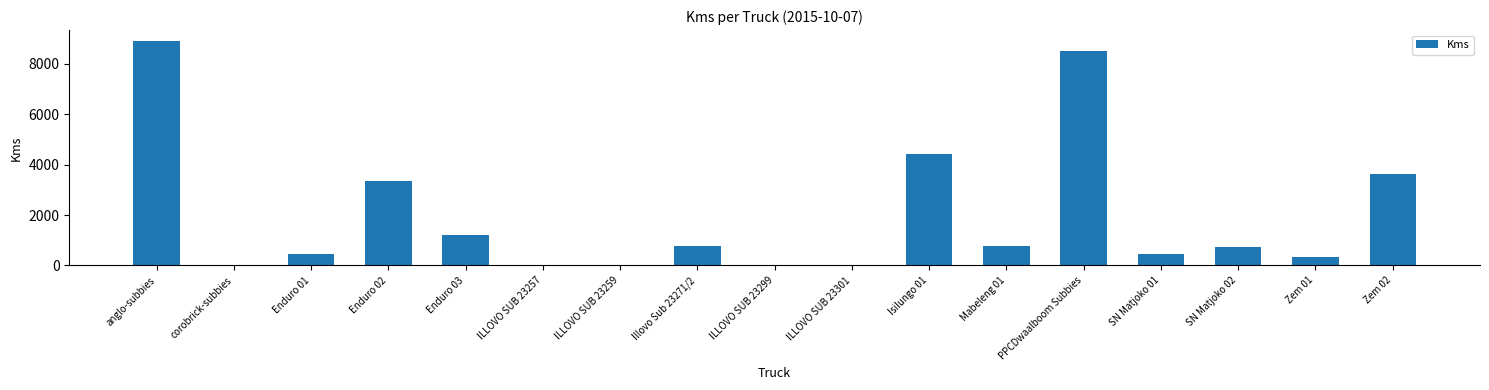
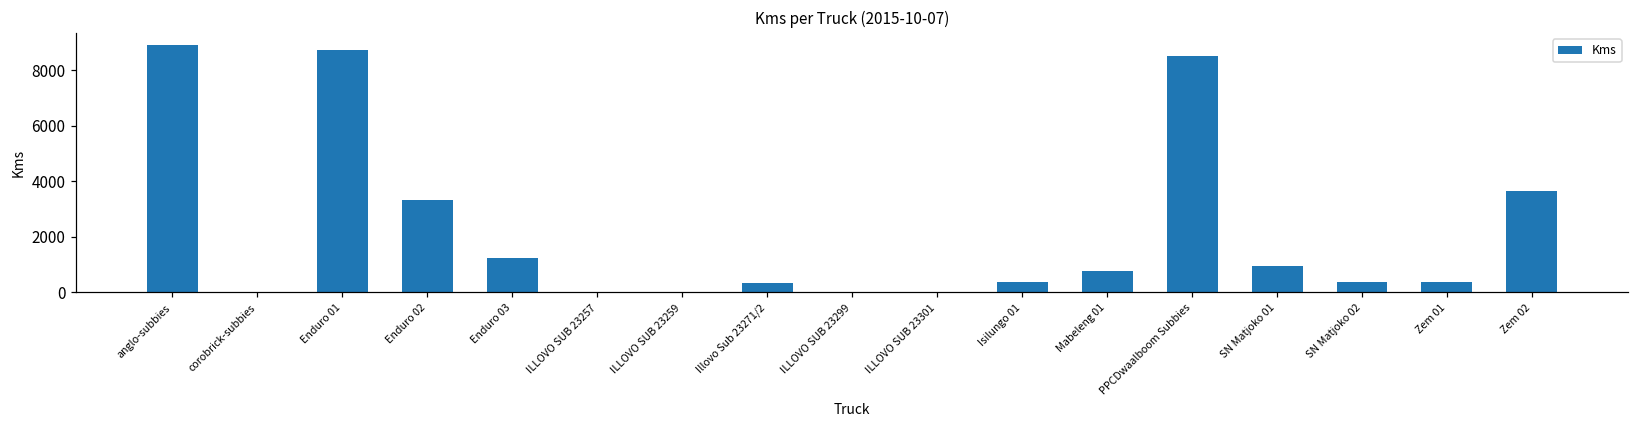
  {
    "anglo-subbies": 8900,
    "corobrick-subbies": 0,
-   "Enduro 01": 500,
+   "Enduro 01": 8700,
    "Enduro 02": 3300,
    "Enduro 03": 1200,
    "ILLOVO SUB 23257": 0,
    "ILLOVO SUB 23259": 0,
-   "Illovo Sub 23271/2": 800,
+   "Illovo Sub 23271/2": 300,
    "ILLOVO SUB 23299": 0,
    "ILLOVO SUB 23301": 0,
-   "Isilungo 01": 4400,
+   "Isilungo 01": 400,
    "Mabeleng 01": 800,
    "PPCDwaalboom Subbies": 8500,
-   "SN Matjoko 01": 500,
-   "SN Matjoko 02": 700,
+   "SN Matjoko 01": 900,
+   "SN Matjoko 02": 400,
    "Zem 01": 400,
    "Zem 02": 3600
  }
